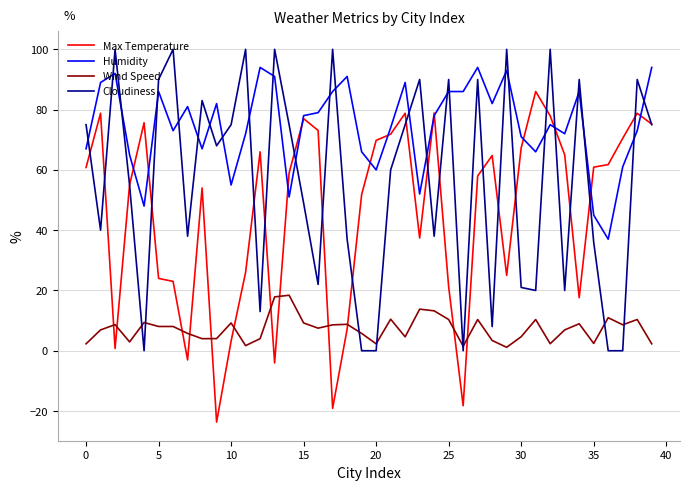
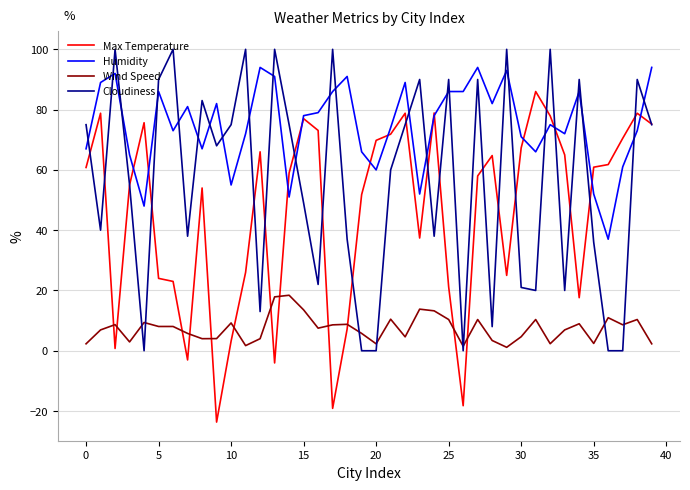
  {
    "Max Temperature": {
      "0": 61,
      "5": 24,
      "10": 3,
      "15": 77,
      "20": 70,
      "25": 21,
      "30": 67,
      "35": 61
    },
    "Humidity": {
      "0": 67,
      "5": 86,
      "10": 55,
      "15": 78,
      "20": 60,
      "25": 86,
      "30": 71,
-     "35": 45
+     "35": 52
    },
    "Wind Speed": {
      "0": 2,
      "5": 8,
      "10": 9,
-     "15": 9,
+     "15": 14,
      "20": 2,
      "25": 10,
      "30": 5,
      "35": 2
    },
    "Cloudiness": {
      "0": 75,
      "5": 90,
      "10": 75,
      "15": 49,
      "20": 0,
      "25": 90,
      "30": 21,
      "35": 36
    }
  }
